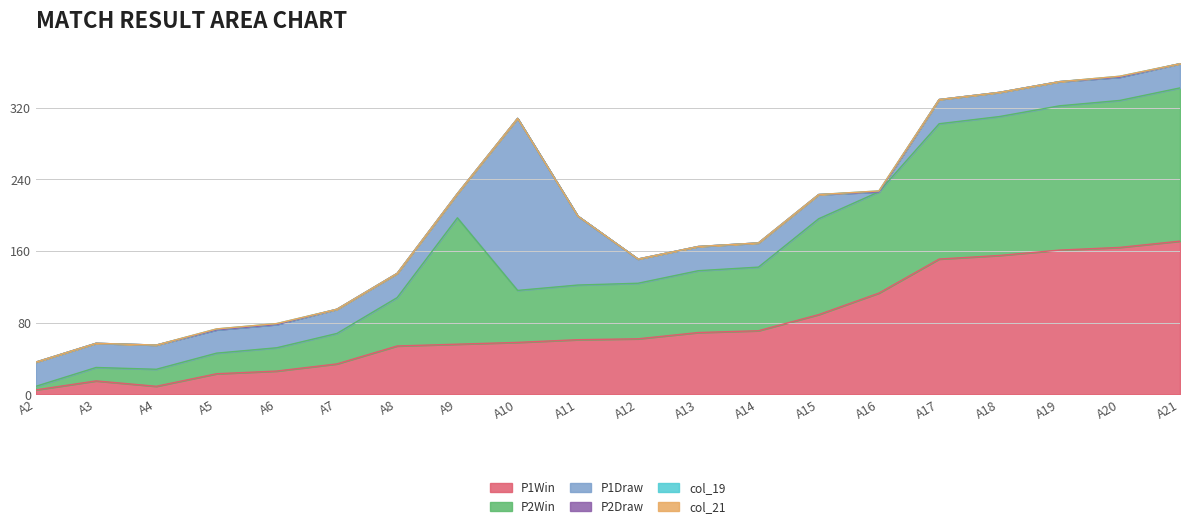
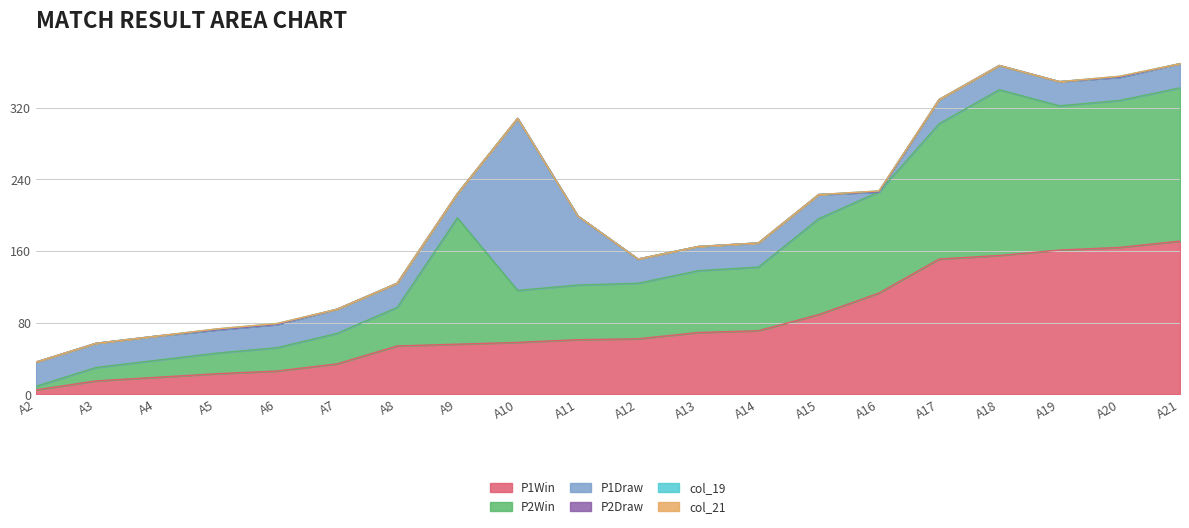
  {
    "P1Win": {
      "A2": 10,
      "A3": 20,
-     "A4": 10,
+     "A4": 20,
      "A5": 20,
      "A6": 30,
      "A7": 30,
      "A8": 50,
      "A9": 60,
      "A10": 60,
      "A11": 60,
      "A12": 60,
      "A13": 70,
      "A14": 70,
      "A15": 90,
      "A16": 110,
      "A17": 150,
      "A18": 160,
      "A19": 160,
      "A20": 160,
      "A21": 170
    },
    "P2Win": {
      "A2": 0,
      "A3": 20,
      "A4": 20,
      "A5": 20,
      "A6": 30,
      "A7": 30,
-     "A8": 50,
+     "A8": 40,
      "A9": 140,
      "A10": 60,
      "A11": 60,
      "A12": 60,
      "A13": 70,
      "A14": 70,
      "A15": 110,
      "A17": 150,
-     "A18": 160,
+     "A18": 190,
      "A19": 160,
      "A20": 160,
      "A21": 170
    }
  }
